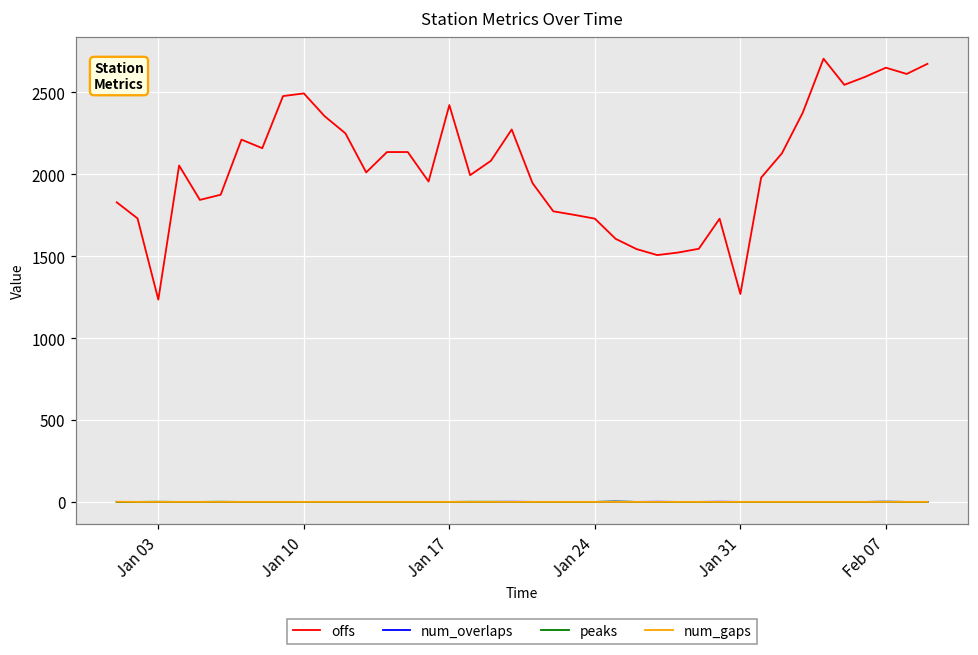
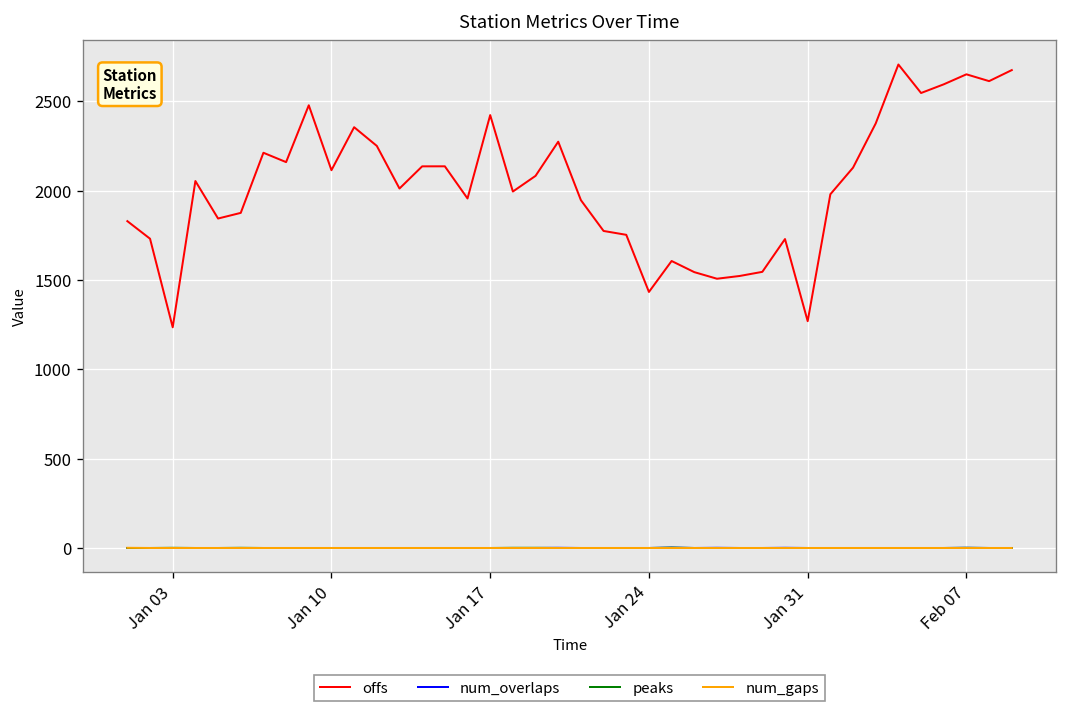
  {
    "offs": {
      "Jan 03": 1240,
-     "Jan 10": 2490,
+     "Jan 10": 2110,
      "Jan 17": 2420,
-     "Jan 24": 1730,
+     "Jan 24": 1430,
      "Jan 31": 1270,
      "Feb 07": 2650
    },
    "num_gaps": {
      "Jan 03": 0,
      "Jan 10": 0,
      "Jan 17": 0,
      "Jan 24": 0,
      "Jan 31": 0,
      "Feb 07": 0
    }
  }
